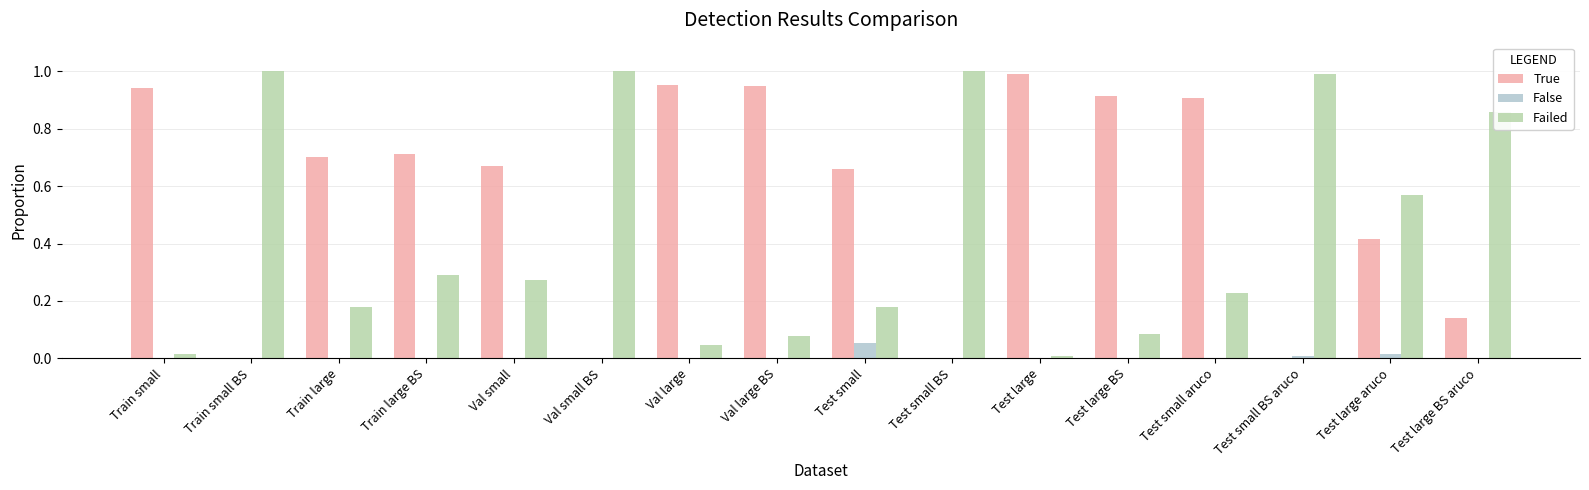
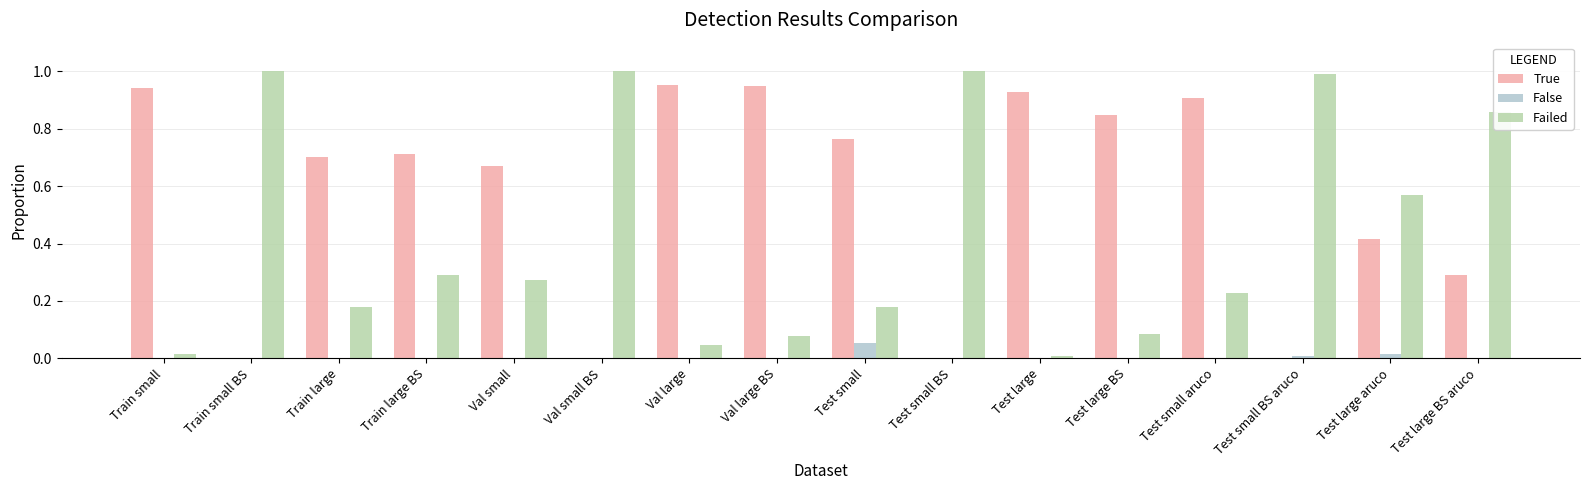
  {
    "True": {
      "Train small": 0.94,
      "Train small BS": 0.00,
      "Train large": 0.70,
      "Train large BS": 0.71,
      "Val small": 0.67,
      "Val small BS": 0.00,
      "Val large": 0.95,
      "Val large BS": 0.95,
-     "Test small": 0.66,
+     "Test small": 0.77,
      "Test small BS": 0.00,
-     "Test large": 0.99,
-     "Test large BS": 0.91,
+     "Test large": 0.93,
+     "Test large BS": 0.85,
      "Test small aruco": 0.91,
      "Test small BS aruco": 0.00,
      "Test large aruco": 0.41,
-     "Test large BS aruco": 0.14
+     "Test large BS aruco": 0.29
    }
  }
